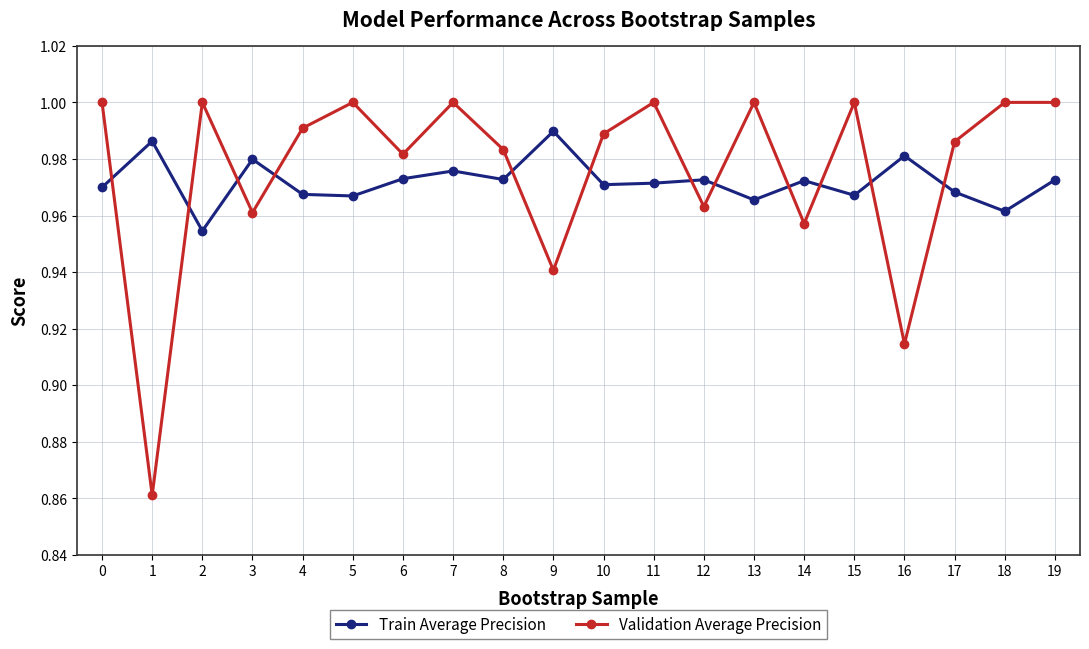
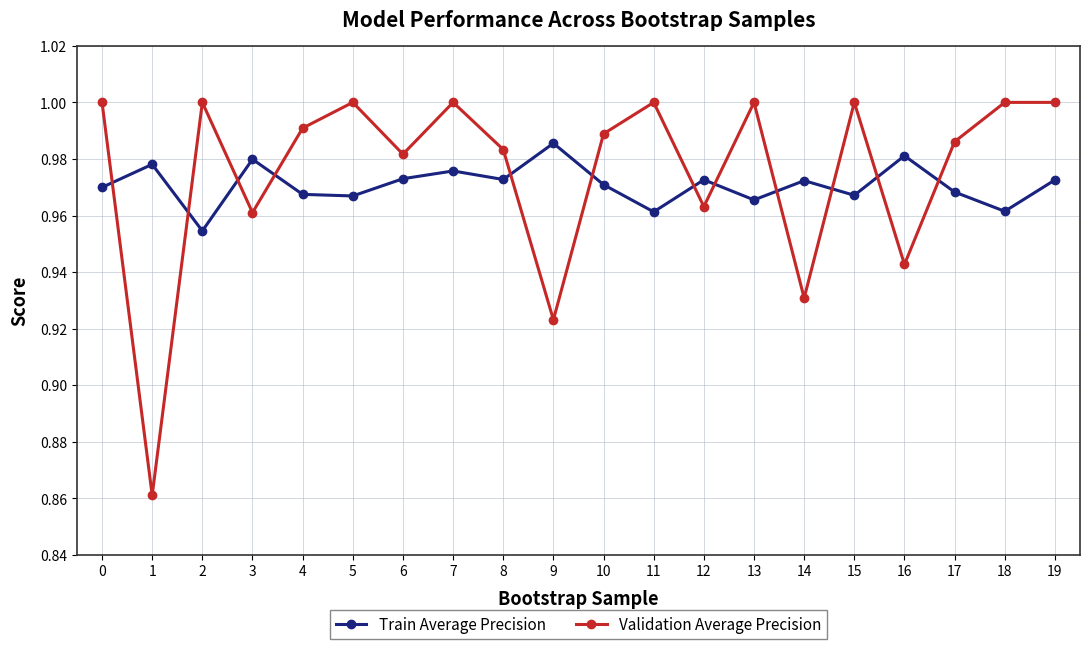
  {
    "Train Average Precision": {
      "0": 0.970,
-     "1": 0.986,
+     "1": 0.978,
      "2": 0.955,
      "3": 0.980,
      "4": 0.967,
      "5": 0.967,
      "6": 0.973,
      "7": 0.976,
      "8": 0.973,
-     "9": 0.990,
+     "9": 0.986,
      "10": 0.971,
-     "11": 0.971,
+     "11": 0.961,
      "12": 0.973,
      "13": 0.966,
      "14": 0.972,
      "15": 0.967,
      "16": 0.981,
      "17": 0.968,
      "18": 0.961,
      "19": 0.973
    },
    "Validation Average Precision": {
      "0": 1.000,
      "1": 0.861,
      "2": 1.000,
      "3": 0.961,
      "4": 0.991,
      "5": 1.000,
      "6": 0.982,
      "7": 1.000,
      "8": 0.983,
-     "9": 0.941,
+     "9": 0.923,
      "10": 0.989,
      "11": 1.000,
      "12": 0.963,
      "13": 1.000,
-     "14": 0.957,
+     "14": 0.931,
      "15": 1.000,
-     "16": 0.915,
+     "16": 0.943,
      "17": 0.986,
      "18": 1.000,
      "19": 1.000
    }
  }
